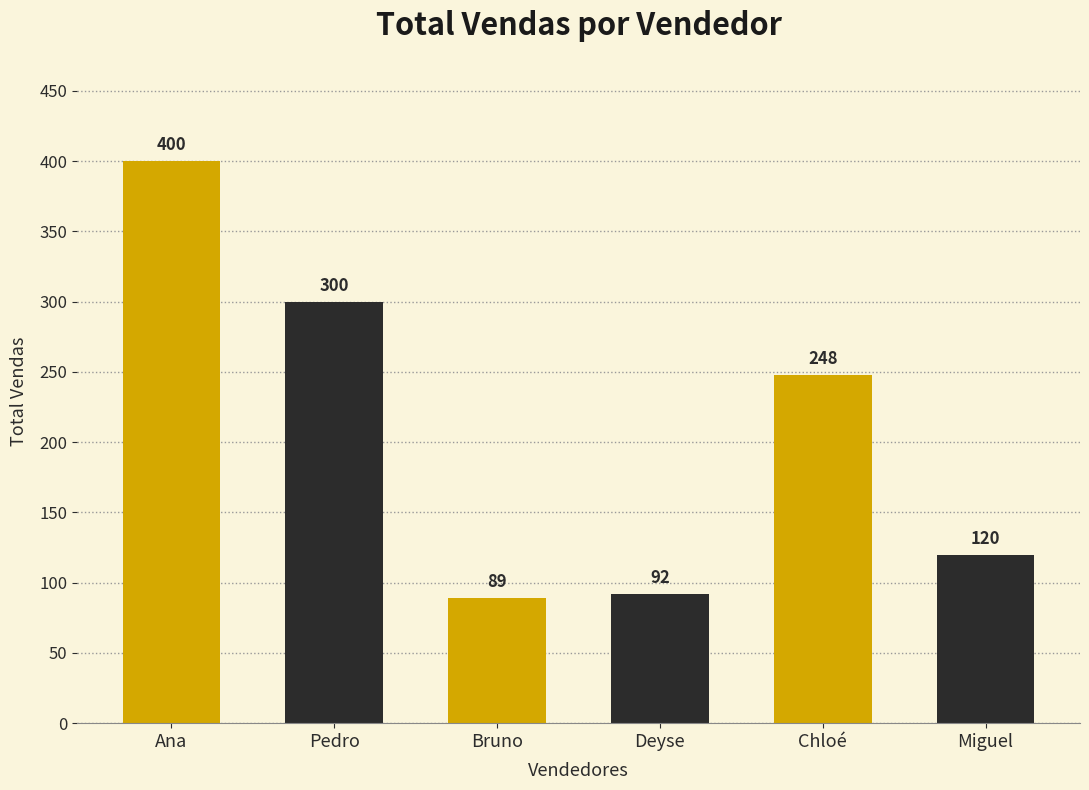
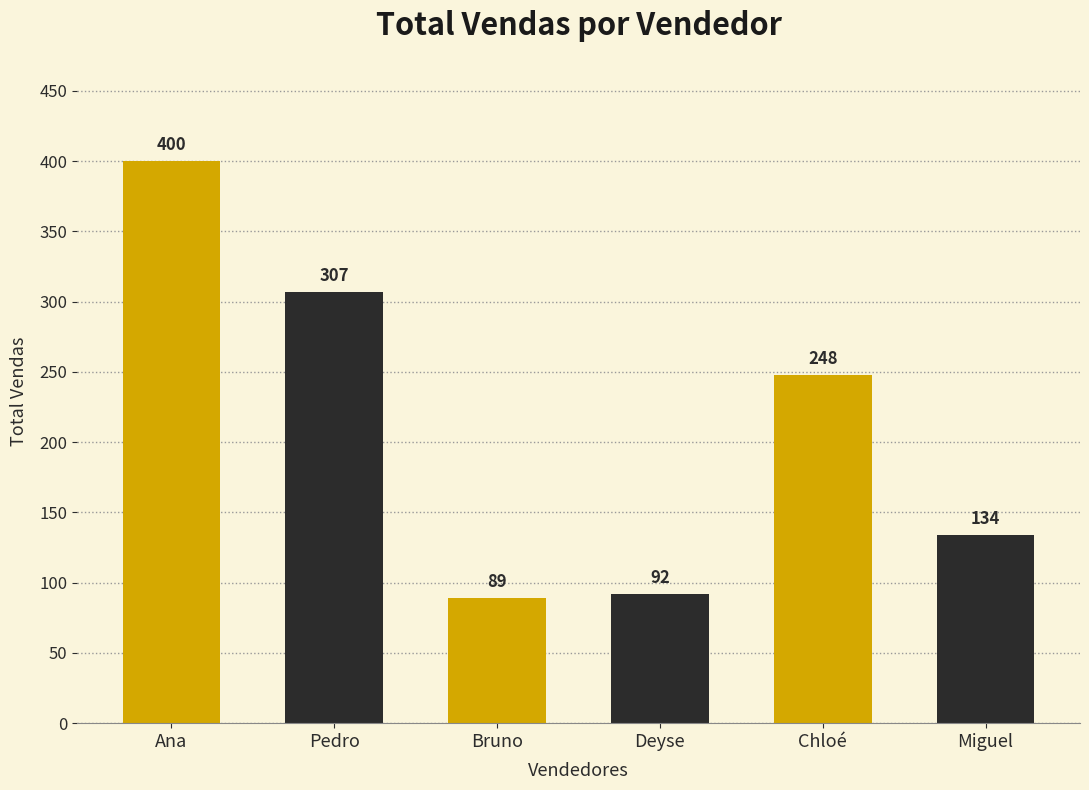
  {
    "Ana": 400,
-   "Pedro": 300,
+   "Pedro": 307,
    "Bruno": 89,
    "Deyse": 92,
    "Chloé": 248,
-   "Miguel": 120
+   "Miguel": 134
  }
